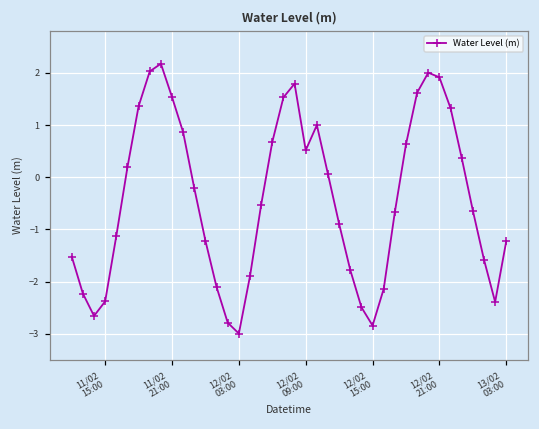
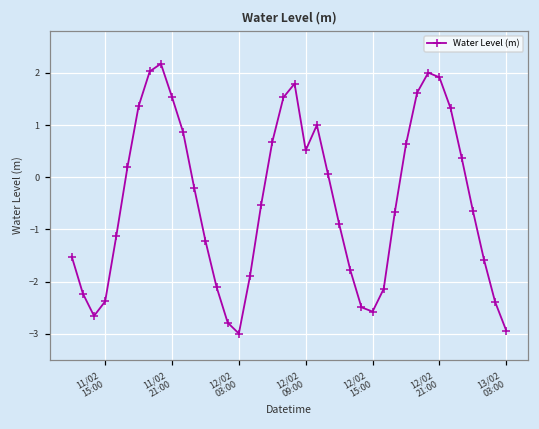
  {
    "11/02 15:00": -2.4,
    "11/02 21:00": 1.5,
    "12/02 03:00": -3.0,
    "12/02 09:00": 0.5,
-   "12/02 15:00": -2.8,
+   "12/02 15:00": -2.6,
    "12/02 21:00": 1.9,
-   "13/02 03:00": -1.2
+   "13/02 03:00": -2.9
  }
